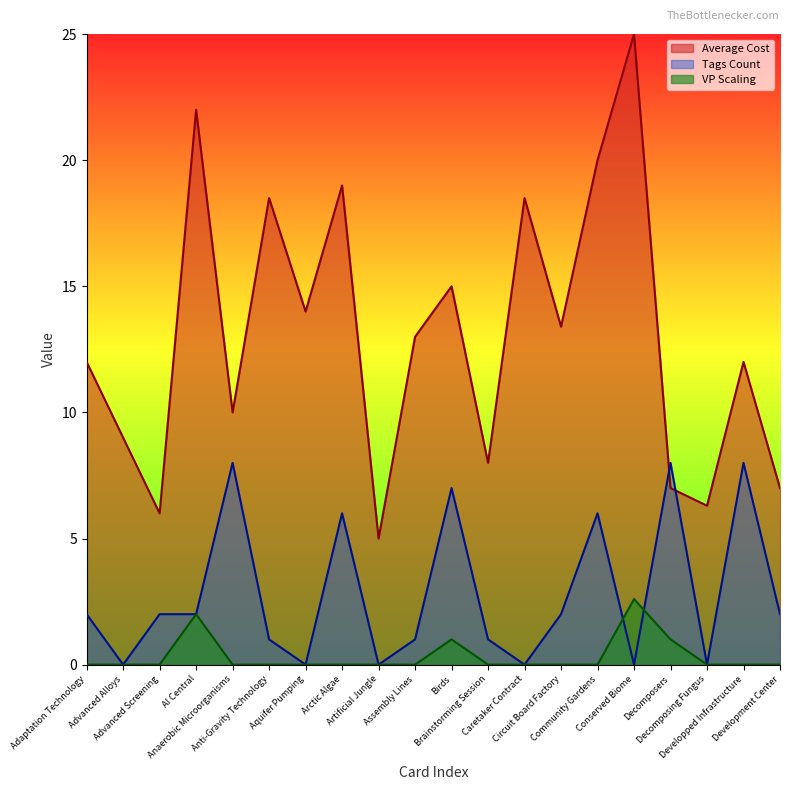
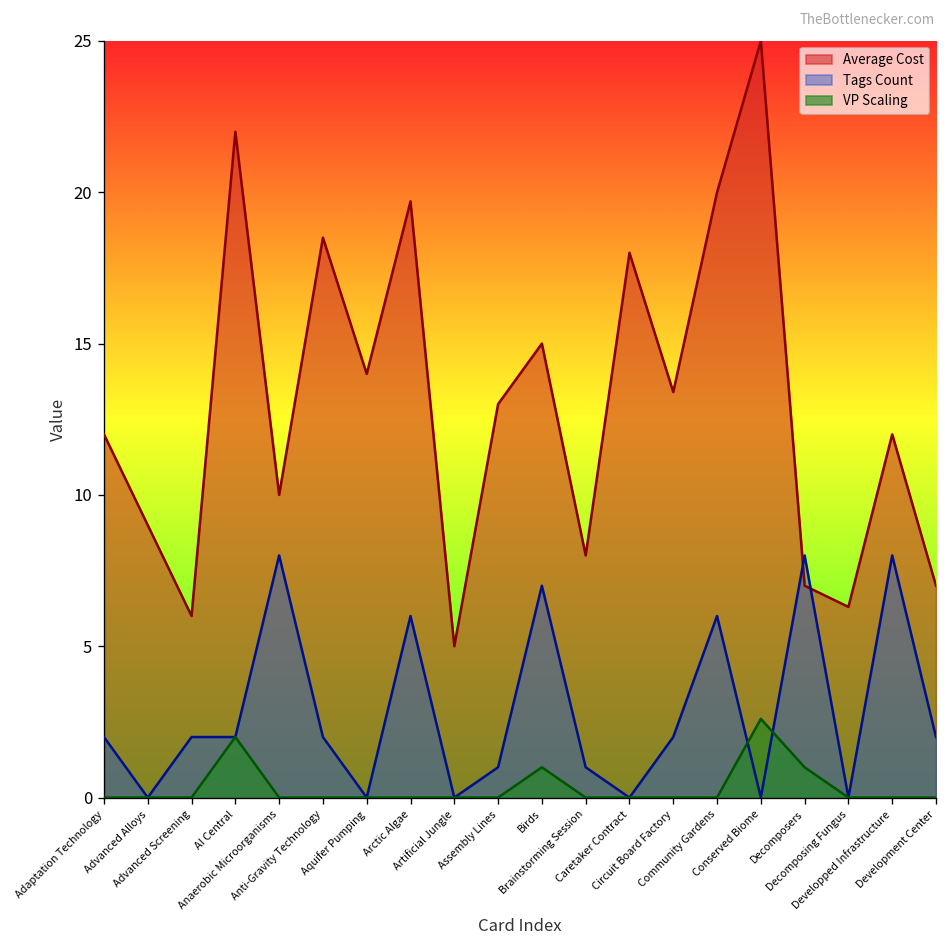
  {
    "Average Cost": {
      "Adaptation Technology": 12.0,
      "Advanced Alloys": 9.0,
      "Advanced Screening": 6.0,
      "AI Central": 22.0,
      "Anaerobic Microorganisms": 10.0,
      "Anti-Gravity Technology": 18.5,
      "Aquifer Pumping": 14.0,
-     "Arctic Algae": 19.0,
+     "Arctic Algae": 19.7,
      "Artificial Jungle": 5.0,
      "Assembly Lines": 13.0,
      "Birds": 15.0,
      "Brainstorming Session": 8.0,
-     "Caretaker Contract": 18.5,
+     "Caretaker Contract": 18.0,
      "Circuit Board Factory": 13.4,
      "Community Gardens": 20.0,
      "Conserved Biome": 25.0,
      "Decomposers": 7.0,
      "Decomposing Fungus": 6.3,
      "Developped Infrastructure": 12.0,
      "Development Center": 7.0
    },
    "Tags Count": {
      "Adaptation Technology": 2,
      "Advanced Screening": 2,
      "Anaerobic Microorganisms": 8,
-     "Anti-Gravity Technology": 1,
+     "Anti-Gravity Technology": 2,
      "Arctic Algae": 6,
      "Assembly Lines": 1,
      "Birds": 7,
      "Brainstorming Session": 1,
      "Circuit Board Factory": 2,
      "Community Gardens": 6,
      "Conserved Biome": 0,
      "Decomposers": 8,
      "Developped Infrastructure": 8,
      "Development Center": 2
    },
    "VP Scaling": {
      "Adaptation Technology": 0.0,
      "Advanced Screening": 0.0,
      "Anaerobic Microorganisms": 0.0,
      "Anti-Gravity Technology": 0.0,
      "Arctic Algae": 0.0,
      "Assembly Lines": 0.0,
      "Birds": 1.0,
      "Brainstorming Session": 0.0,
      "Circuit Board Factory": 0.0,
      "Community Gardens": 0.0,
      "Conserved Biome": 2.6,
      "Decomposers": 1.0,
      "Developped Infrastructure": 0.0,
      "Development Center": 0.0
    }
  }
